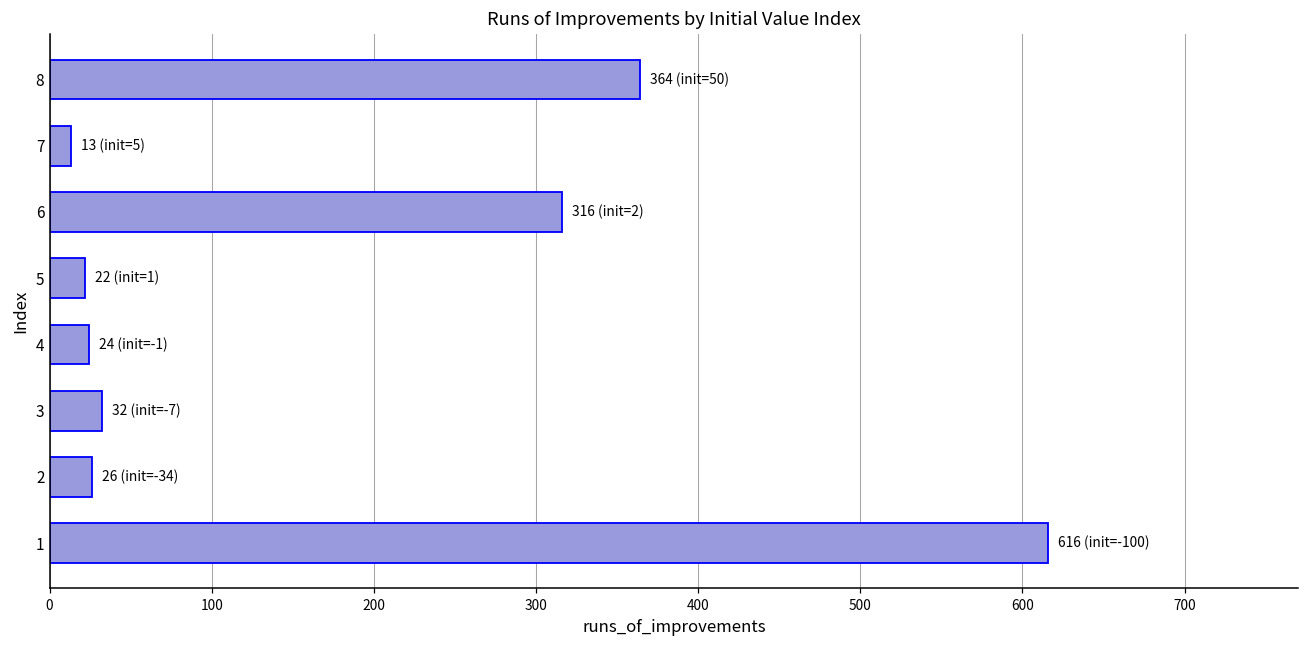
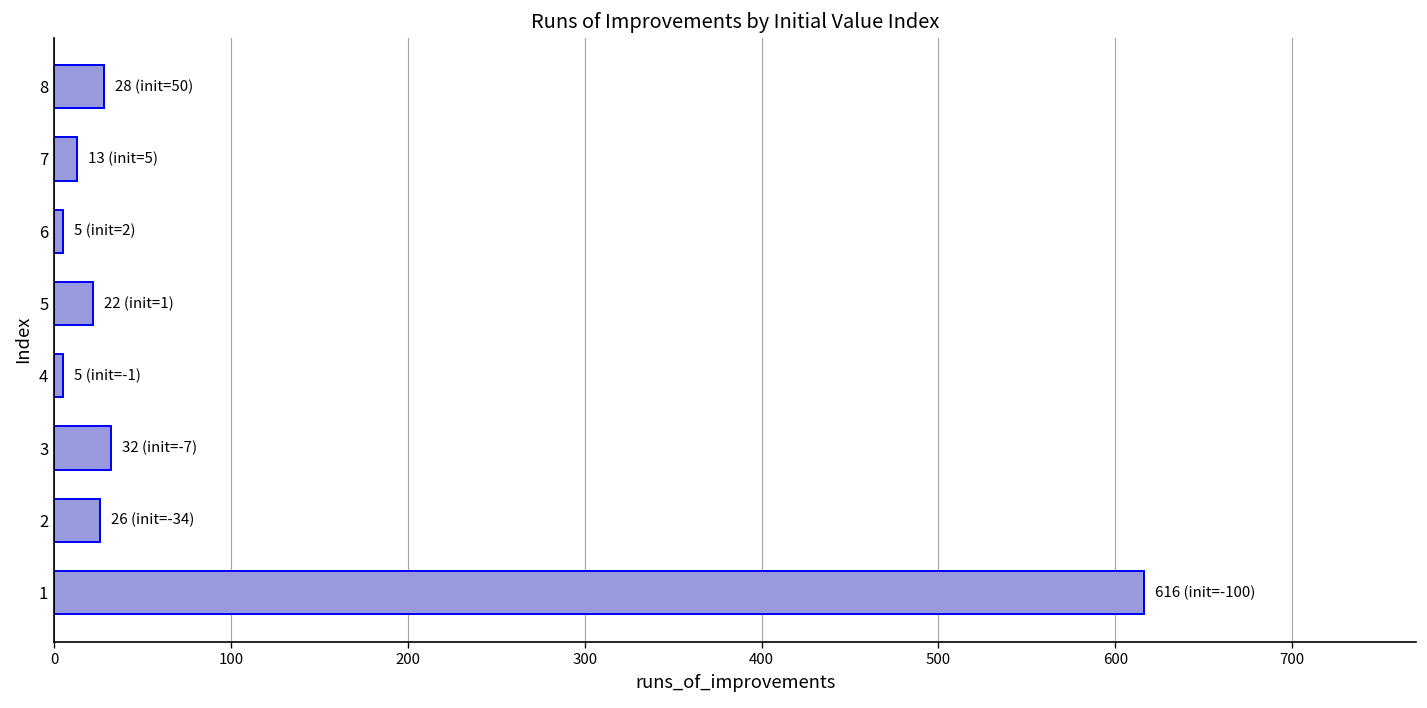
  {
-   "8": 364,
+   "8": 28,
    "7": 13,
-   "6": 316,
+   "6": 5,
    "5": 22,
-   "4": 24,
+   "4": 5,
    "3": 32,
    "2": 26,
    "1": 616
  }
